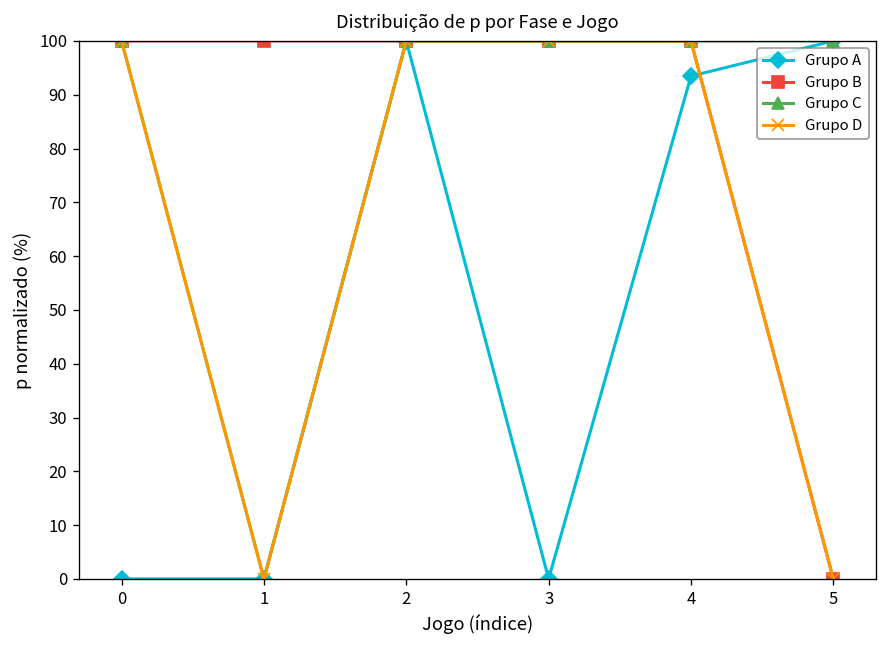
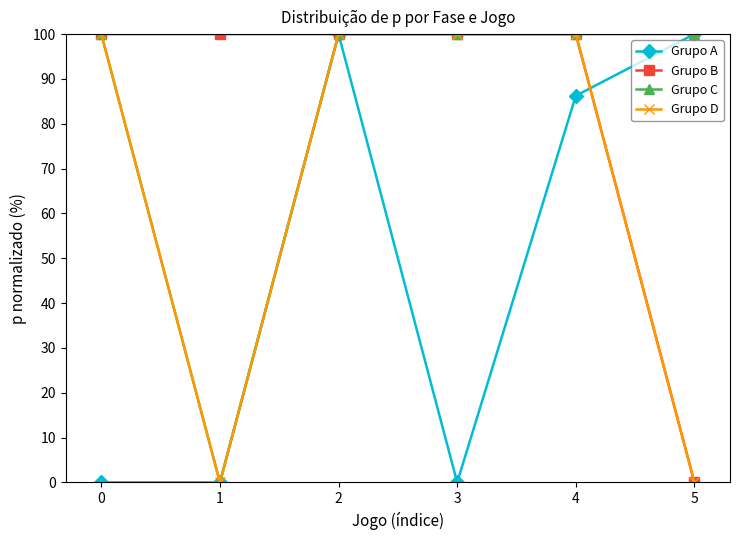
  {
    "Grupo A": {
      "0": 0,
      "3": 0,
-     "4": 93
+     "4": 86
    },
    "Grupo B": {
      "1": 100
    }
  }
